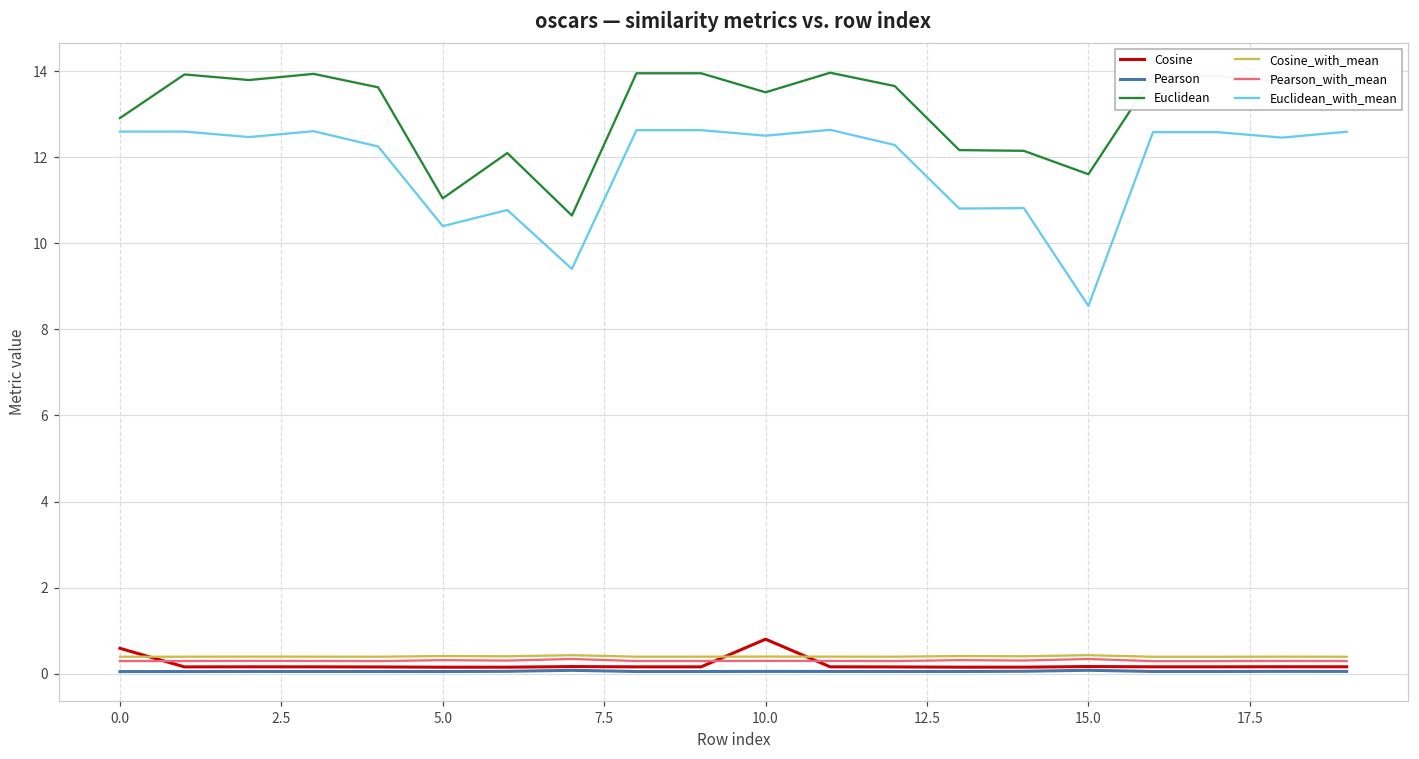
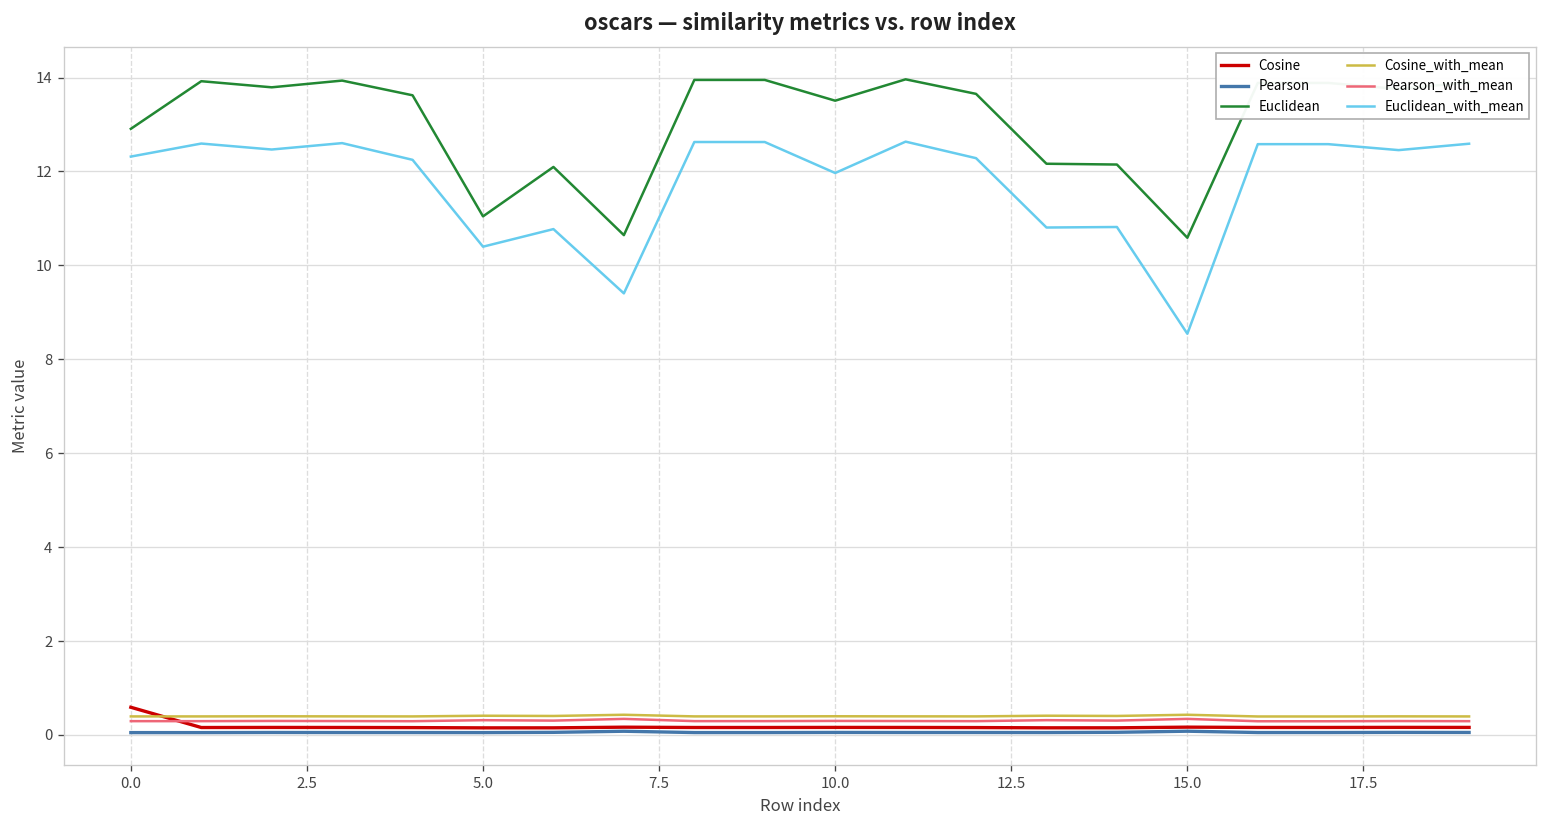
  {
    "Cosine": {
      "0.0": 0.6,
      "5.0": 0.2,
-     "10.0": 0.8,
+     "10.0": 0.2,
      "15.0": 0.2
    },
    "Pearson": {
      "0.0": 0.1,
      "5.0": 0.1,
      "10.0": 0.1,
      "15.0": 0.1
    },
    "Euclidean": {
      "0.0": 12.9,
      "5.0": 11.0,
      "10.0": 13.5,
-     "15.0": 11.6
+     "15.0": 10.6
    },
    "Cosine_with_mean": {
      "0.0": 0.4,
      "5.0": 0.4,
      "10.0": 0.4,
      "15.0": 0.4
    },
    "Pearson_with_mean": {
      "0.0": 0.3,
      "5.0": 0.3,
      "10.0": 0.3,
      "15.0": 0.3
    },
    "Euclidean_with_mean": {
-     "0.0": 12.6,
+     "0.0": 12.3,
      "5.0": 10.4,
-     "10.0": 12.5,
+     "10.0": 12.0,
      "15.0": 8.5
    }
  }
